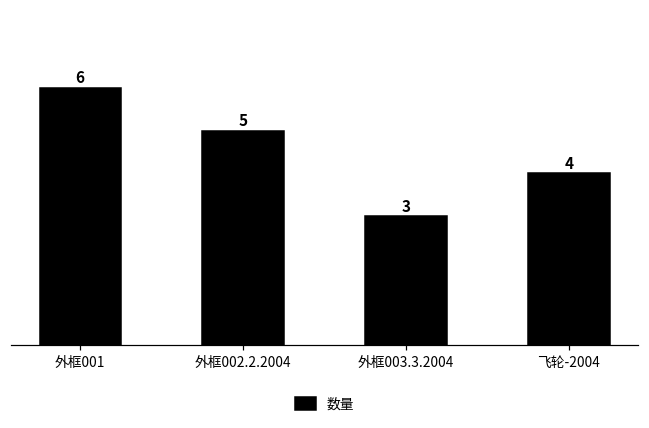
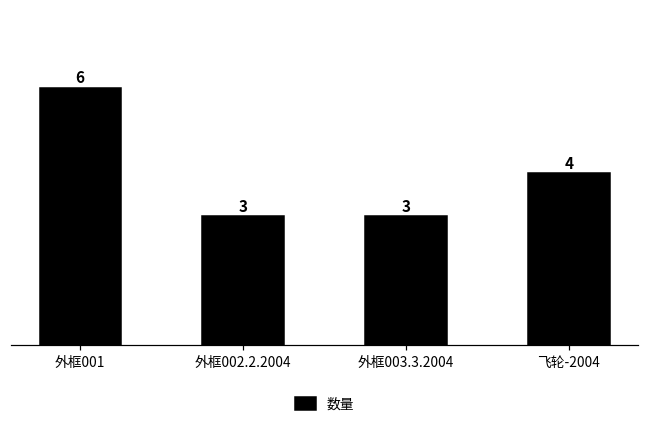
  {
    "外框001": 6,
-   "外框002.2.2004": 5,
+   "外框002.2.2004": 3,
    "外框003.3.2004": 3,
    "飞轮-2004": 4
  }
